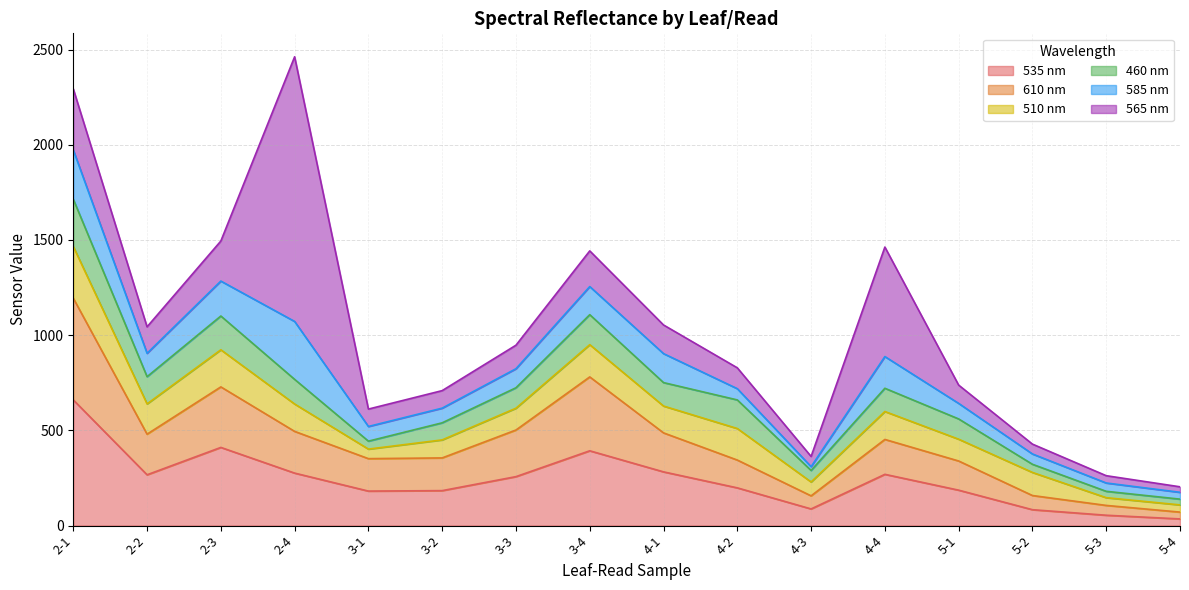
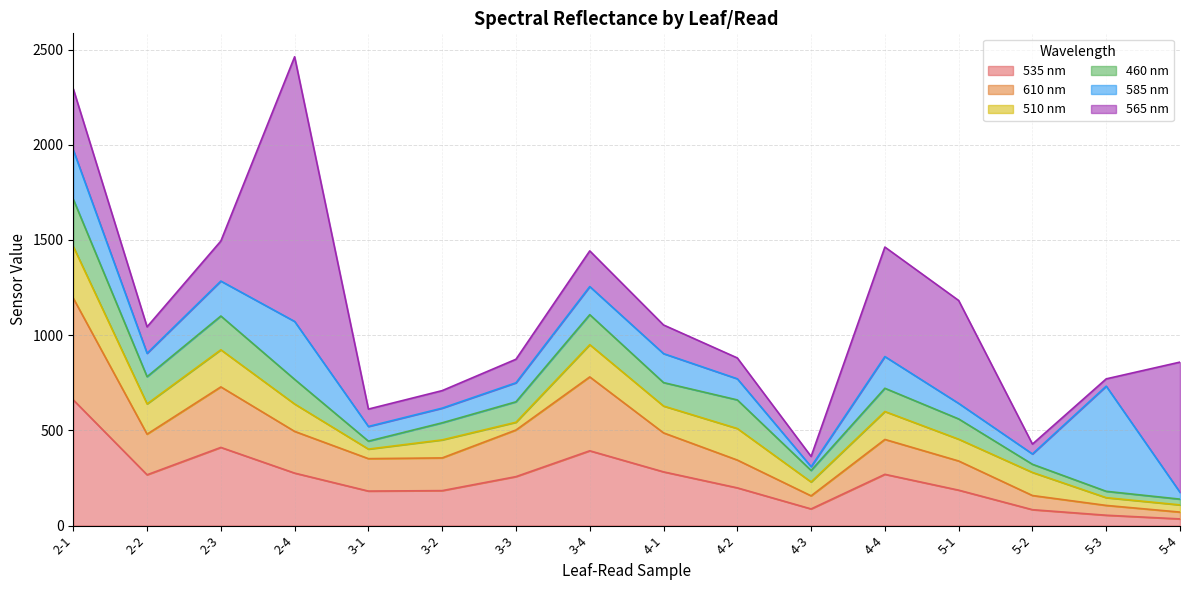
  {
    "510 nm": {
      "2-1": 270,
      "2-2": 160,
      "2-3": 190,
      "2-4": 140,
      "3-1": 50,
      "3-2": 90,
-     "3-3": 110,
+     "3-3": 40,
      "3-4": 170,
      "4-1": 140,
      "4-2": 170,
      "4-3": 70,
      "4-4": 150,
      "5-1": 110,
      "5-2": 120,
      "5-3": 40,
      "5-4": 40
    },
    "460 nm": {
      "2-1": 250,
      "2-2": 140,
      "2-3": 180,
      "2-4": 130,
      "3-1": 40,
      "3-2": 90,
      "3-3": 110,
      "3-4": 160,
      "4-1": 120,
      "4-2": 150,
      "4-3": 60,
      "4-4": 120,
      "5-1": 110,
      "5-2": 40,
      "5-3": 30,
      "5-4": 30
    },
    "585 nm": {
      "2-1": 260,
      "2-2": 120,
      "2-3": 180,
      "2-4": 300,
      "3-1": 80,
      "3-2": 80,
      "3-3": 100,
      "3-4": 150,
      "4-1": 150,
-     "4-2": 60,
+     "4-2": 110,
      "4-3": 20,
      "4-4": 170,
      "5-1": 80,
      "5-2": 50,
-     "5-3": 40,
+     "5-3": 550,
      "5-4": 40
    },
    "565 nm": {
      "2-1": 320,
      "2-2": 140,
      "2-3": 210,
      "2-4": 1390,
      "3-1": 90,
      "3-2": 90,
      "3-3": 120,
      "3-4": 190,
      "4-1": 150,
      "4-2": 110,
      "4-3": 50,
      "4-4": 580,
-     "5-1": 100,
+     "5-1": 540,
      "5-2": 50,
      "5-3": 40,
-     "5-4": 30
+     "5-4": 680
    }
  }
